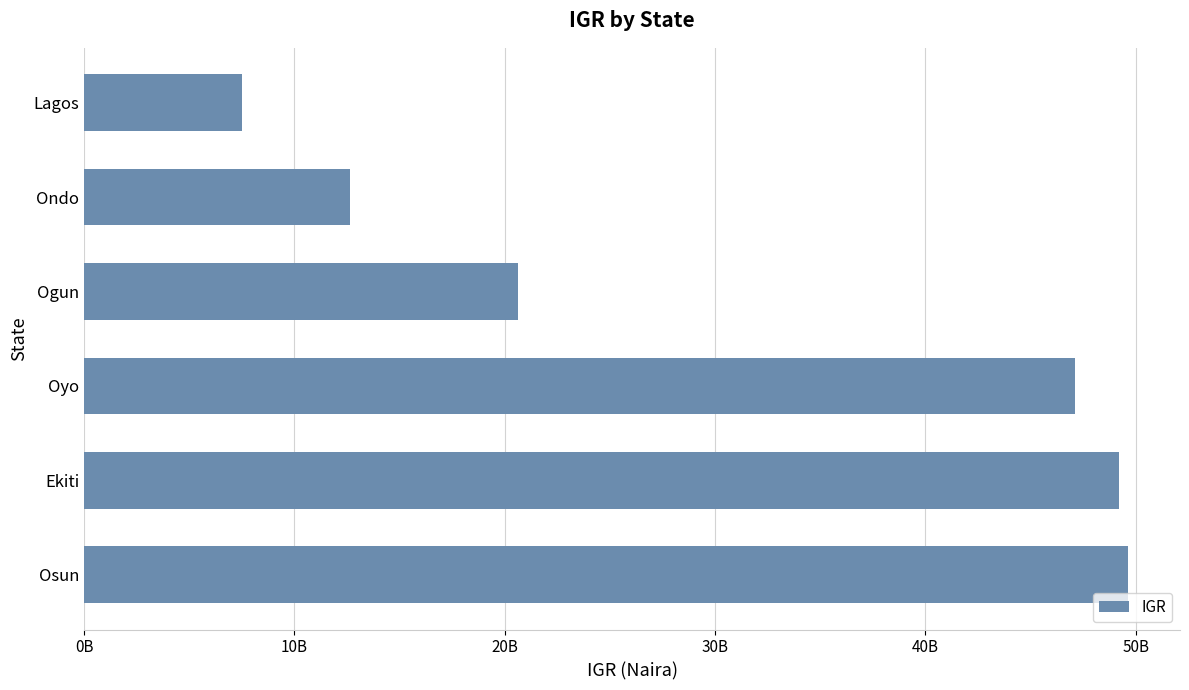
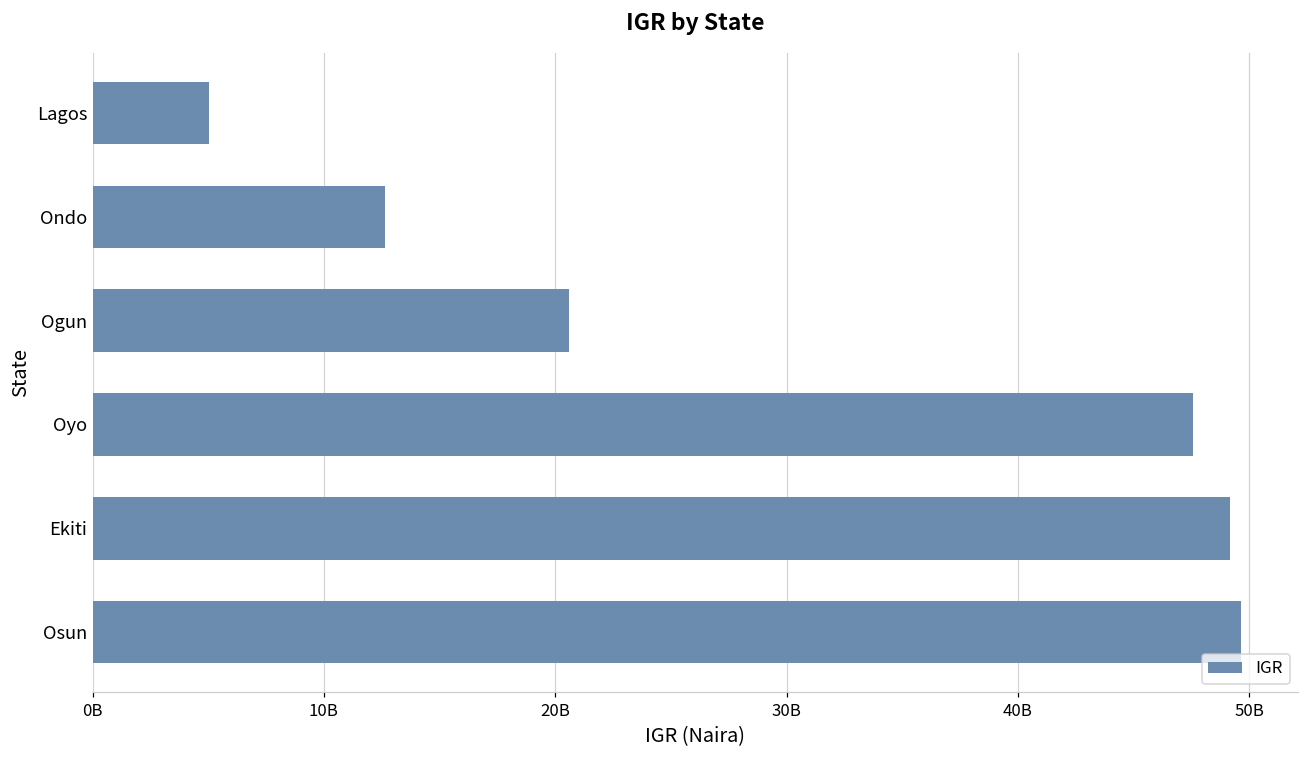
  {
-   "Lagos": 7500000000,
+   "Lagos": 5000000000,
    "Ondo": 12700000000,
    "Ogun": 20600000000,
-   "Oyo": 47100000000,
+   "Oyo": 47600000000,
    "Ekiti": 49200000000,
    "Osun": 49600000000
  }
